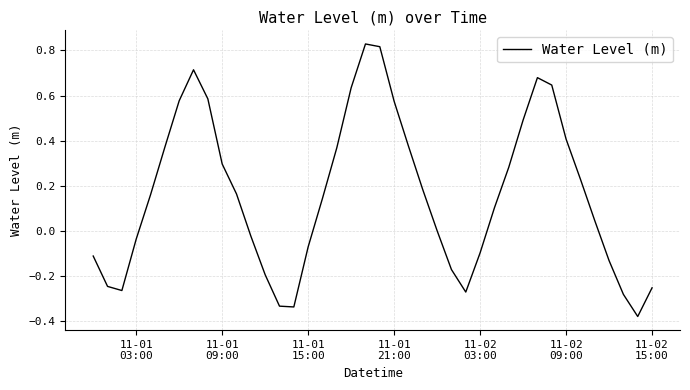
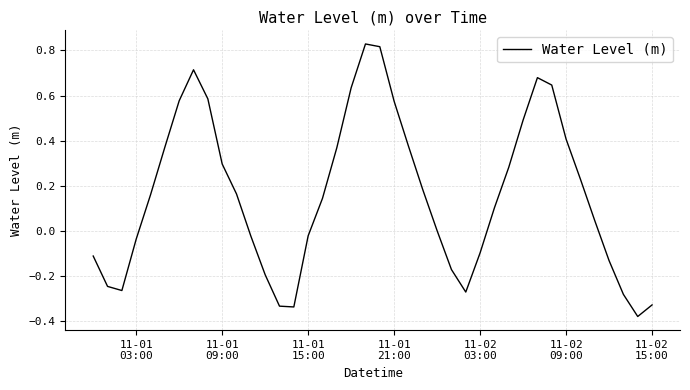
  {
    "11-01 03:00": -0.04,
    "11-01 09:00": 0.30,
-   "11-01 15:00": -0.07,
+   "11-01 15:00": -0.02,
    "11-01 21:00": 0.57,
    "11-02 03:00": -0.10,
    "11-02 09:00": 0.41,
-   "11-02 15:00": -0.25
+   "11-02 15:00": -0.33
  }
